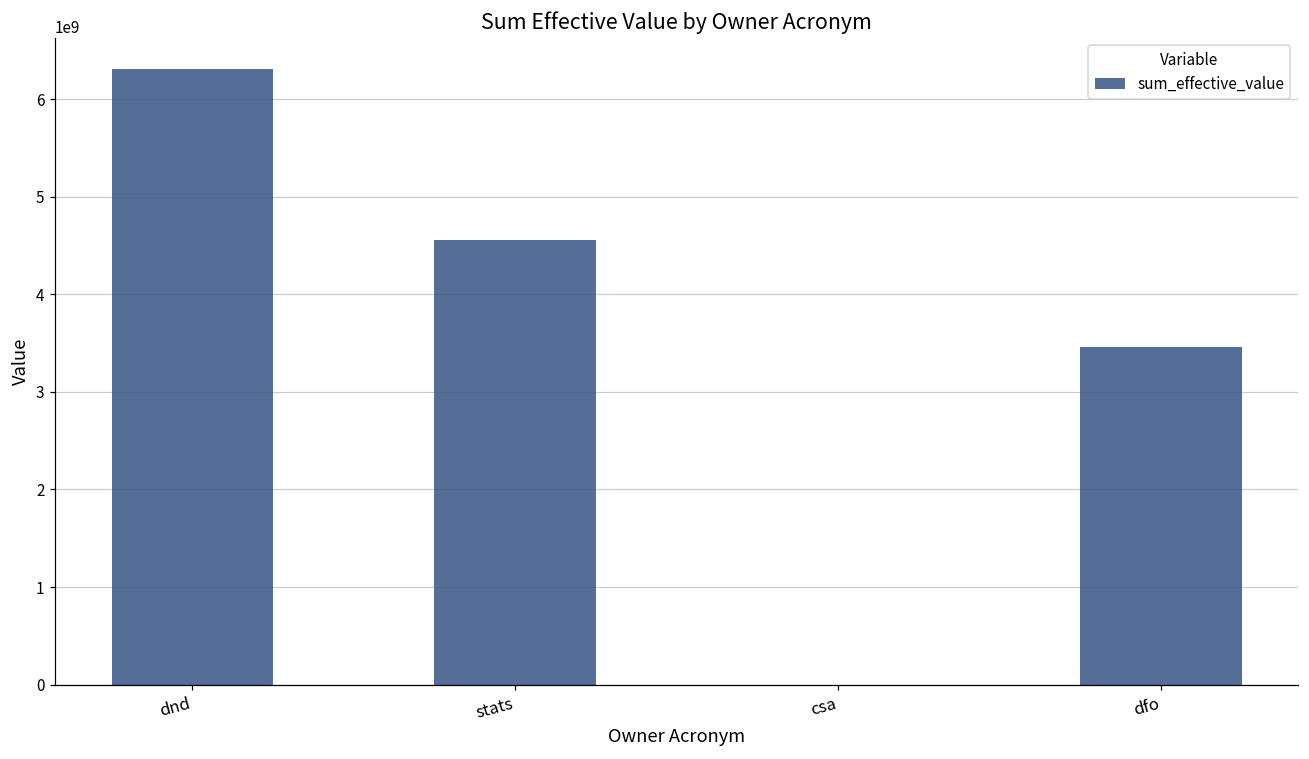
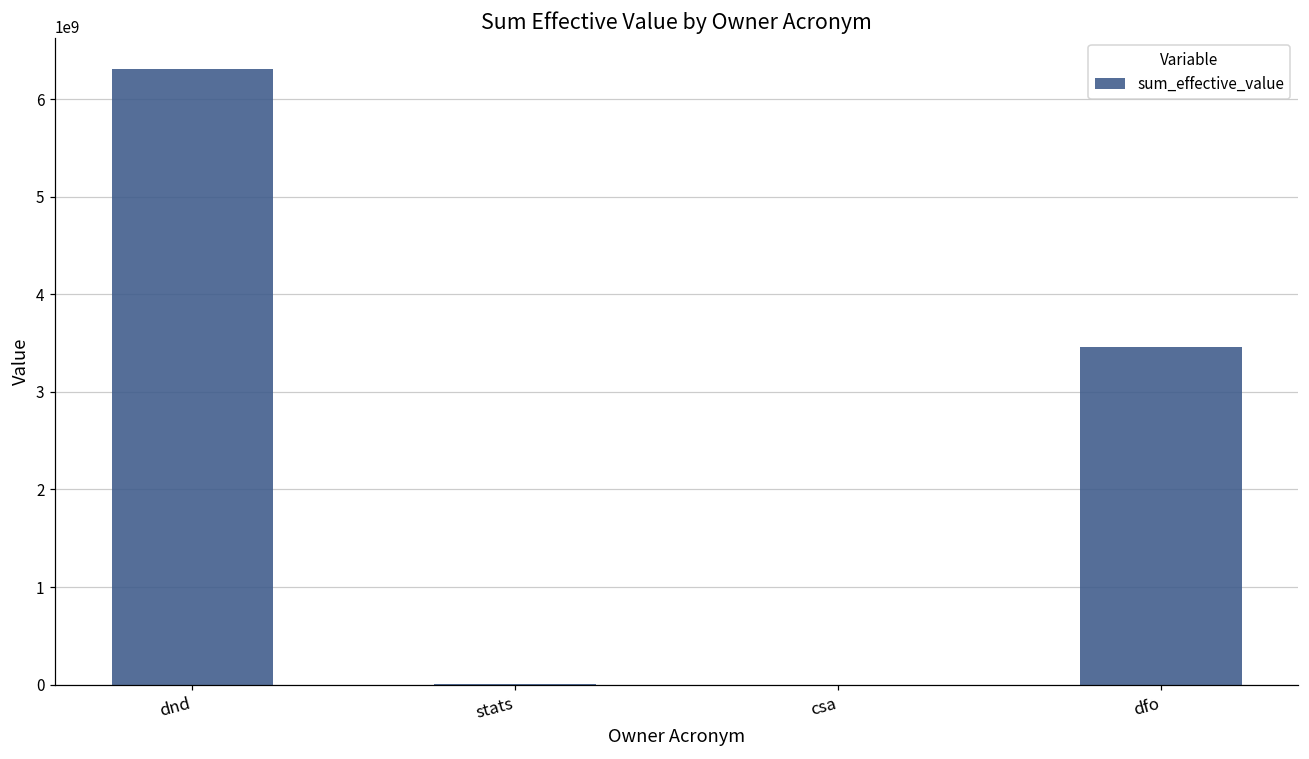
  {
    "dnd": 6300000000,
-   "stats": 4600000000,
+   "stats": 0,
    "dfo": 3500000000
  }
